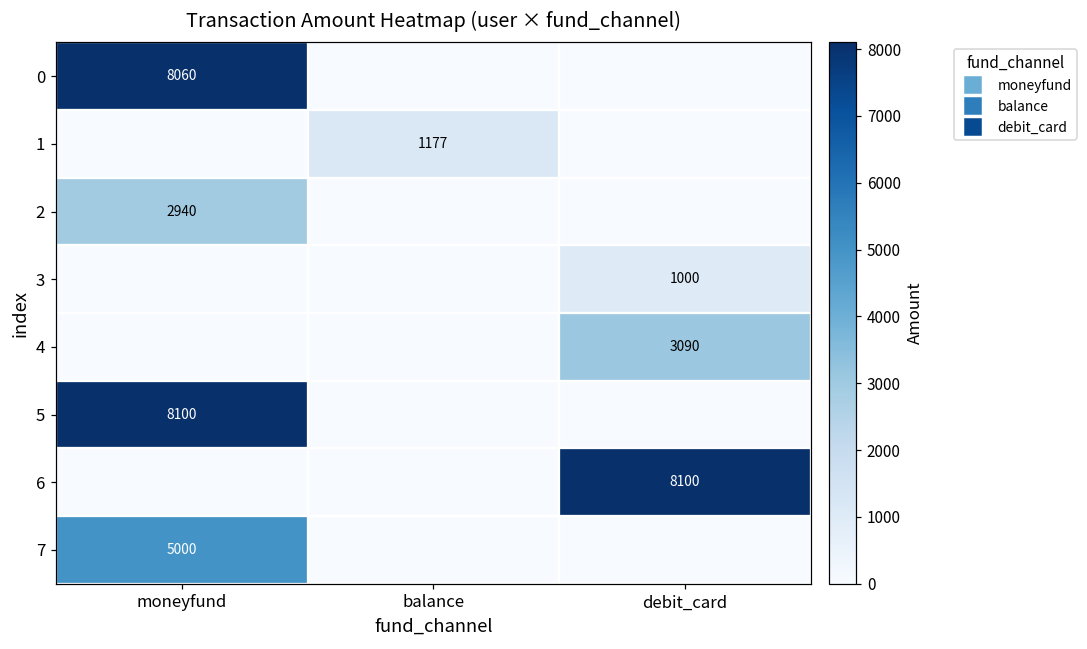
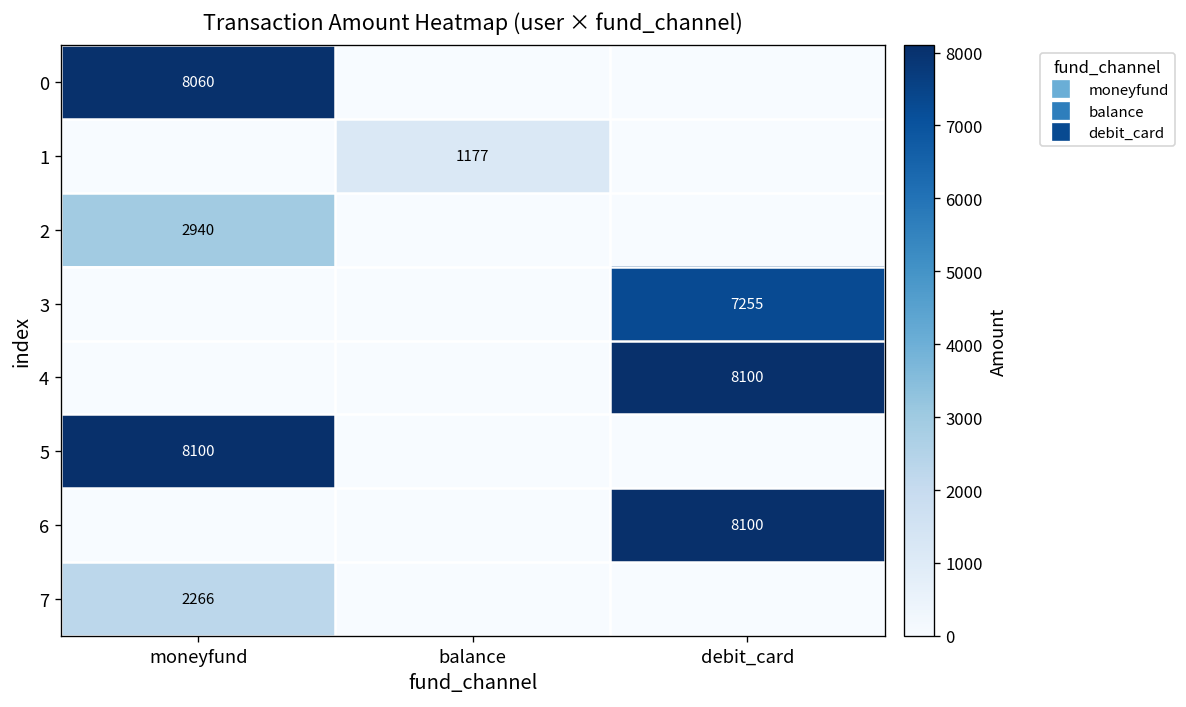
  {
    "0": {
      "moneyfund": 8060
    },
    "1": {
      "balance": 1177
    },
    "2": {
      "moneyfund": 2940
    },
    "3": {
-     "debit_card": 1000
+     "debit_card": 7255
    },
    "4": {
-     "debit_card": 3090
+     "debit_card": 8100
    },
    "5": {
      "moneyfund": 8100
    },
    "6": {
      "debit_card": 8100
    },
    "7": {
-     "moneyfund": 5000
+     "moneyfund": 2266
    }
  }
